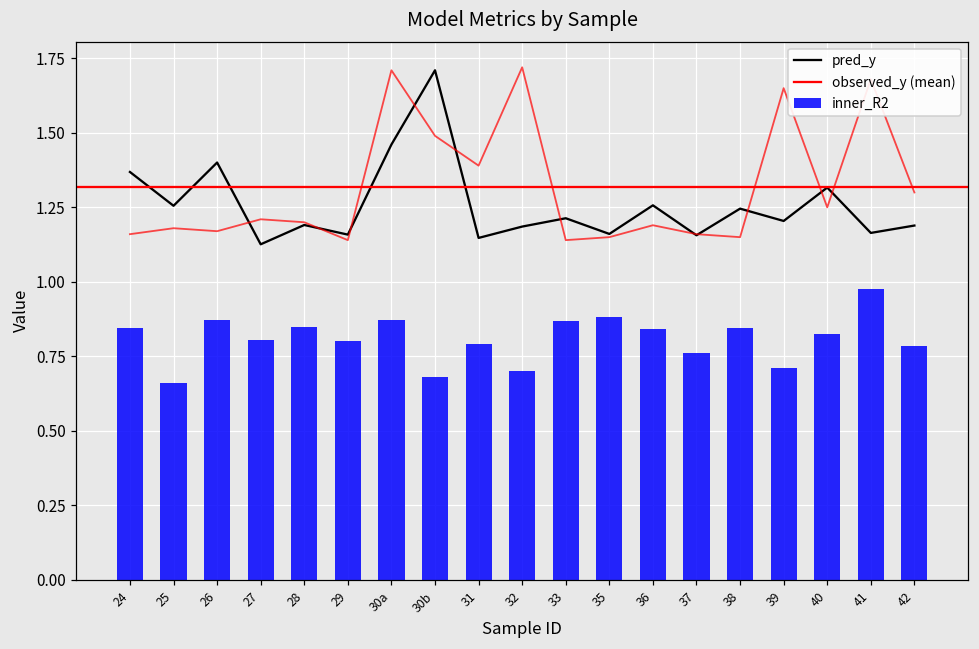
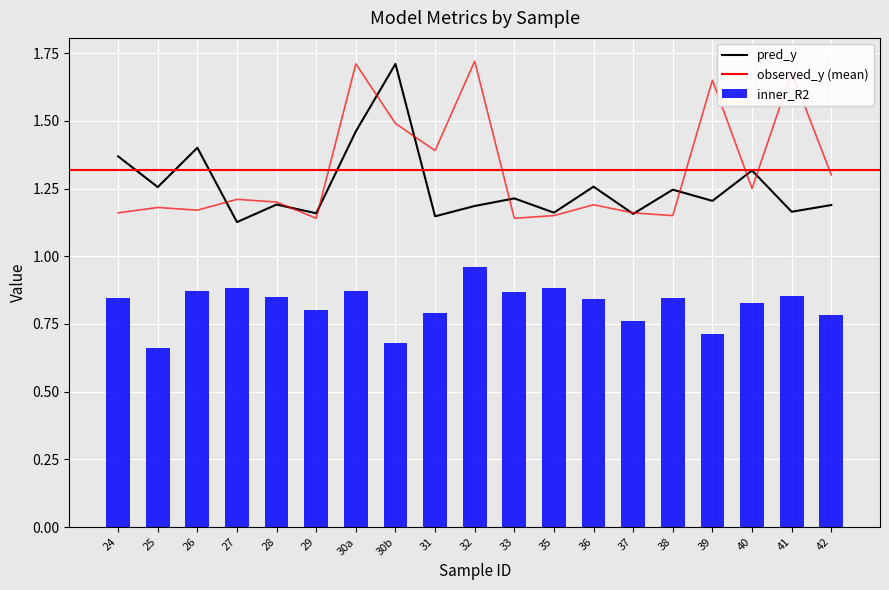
  {
    "pred_y": {
      "24": 1.37,
      "25": 1.26,
      "26": 1.40,
      "27": 1.13,
      "29": 1.16,
      "30a": 1.46,
      "30b": 1.71,
      "31": 1.15,
      "32": 1.19,
      "33": 1.21,
      "35": 1.16,
      "36": 1.26,
      "38": 1.25,
      "39": 1.20,
      "40": 1.32,
      "41": 1.16,
      "42": 1.19
    },
    "inner_R2": {
      "24": 0.85,
      "25": 0.66,
      "26": 0.87,
-     "27": 0.80,
+     "27": 0.88,
      "28": 0.85,
      "29": 0.80,
      "30a": 0.87,
      "30b": 0.68,
      "31": 0.79,
-     "32": 0.70,
+     "32": 0.96,
      "33": 0.87,
      "35": 0.88,
      "36": 0.84,
      "37": 0.76,
      "38": 0.84,
      "39": 0.71,
      "40": 0.83,
-     "41": 0.98,
+     "41": 0.85,
      "42": 0.78
    }
  }
